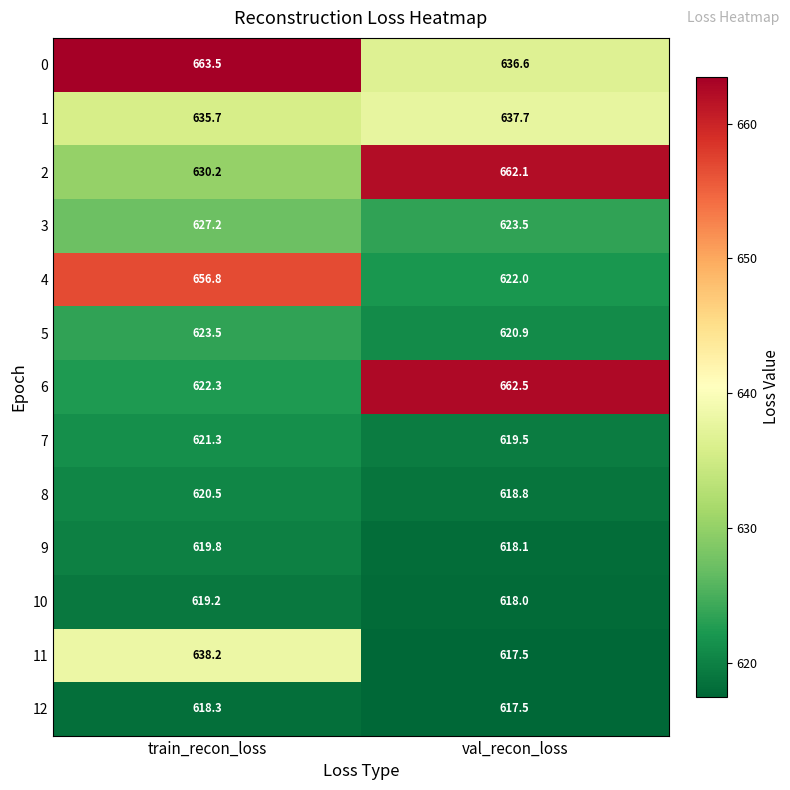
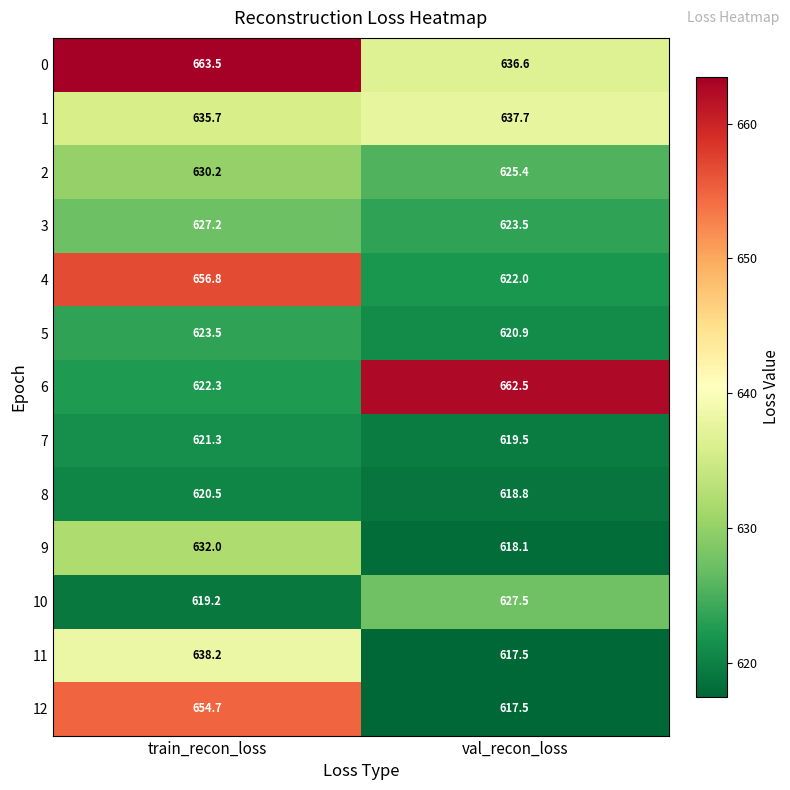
  {
    "0": {
      "train_recon_loss": 663.5,
      "val_recon_loss": 636.6
    },
    "1": {
      "train_recon_loss": 635.7,
      "val_recon_loss": 637.7
    },
    "2": {
      "train_recon_loss": 630.2,
-     "val_recon_loss": 662.1
+     "val_recon_loss": 625.4
    },
    "3": {
      "train_recon_loss": 627.2,
      "val_recon_loss": 623.5
    },
    "4": {
      "train_recon_loss": 656.8,
      "val_recon_loss": 622.0
    },
    "5": {
      "train_recon_loss": 623.5,
      "val_recon_loss": 620.9
    },
    "6": {
      "train_recon_loss": 622.3,
      "val_recon_loss": 662.5
    },
    "7": {
      "train_recon_loss": 621.3,
      "val_recon_loss": 619.5
    },
    "8": {
      "train_recon_loss": 620.5,
      "val_recon_loss": 618.8
    },
    "9": {
-     "train_recon_loss": 619.8,
+     "train_recon_loss": 632.0,
      "val_recon_loss": 618.1
    },
    "10": {
      "train_recon_loss": 619.2,
-     "val_recon_loss": 618.0
+     "val_recon_loss": 627.5
    },
    "11": {
      "train_recon_loss": 638.2,
      "val_recon_loss": 617.5
    },
    "12": {
-     "train_recon_loss": 618.3,
+     "train_recon_loss": 654.7,
      "val_recon_loss": 617.5
    }
  }
